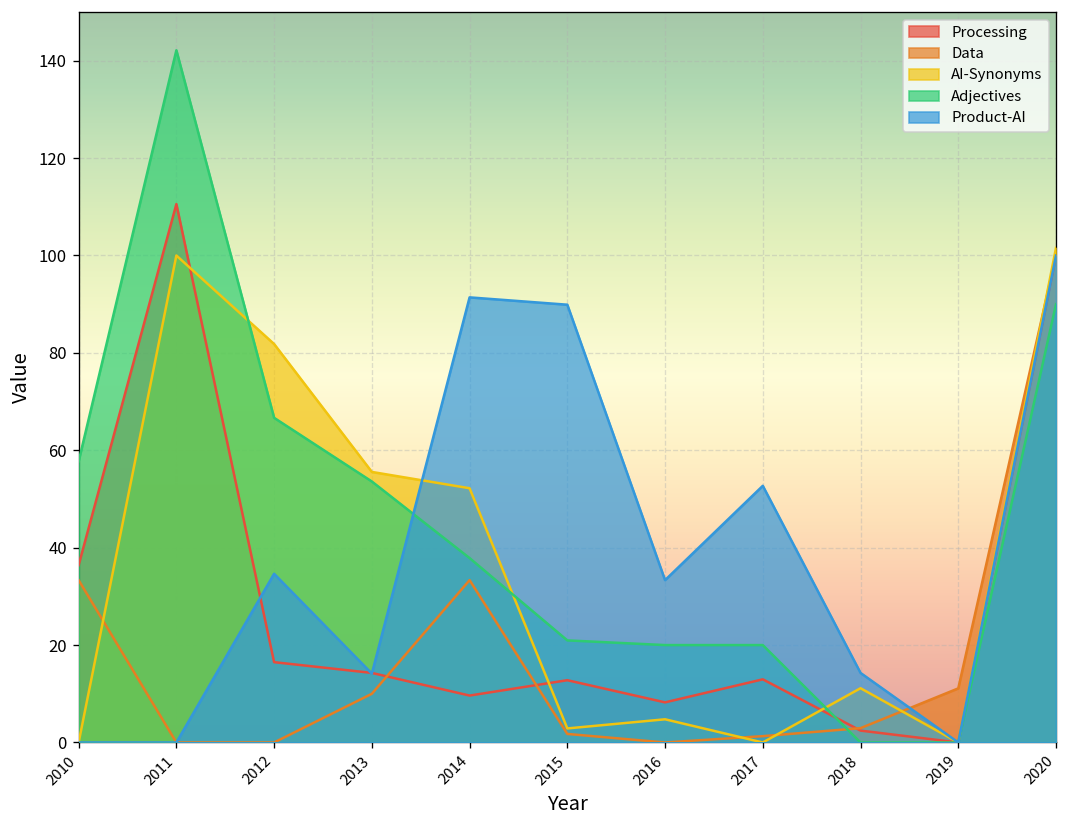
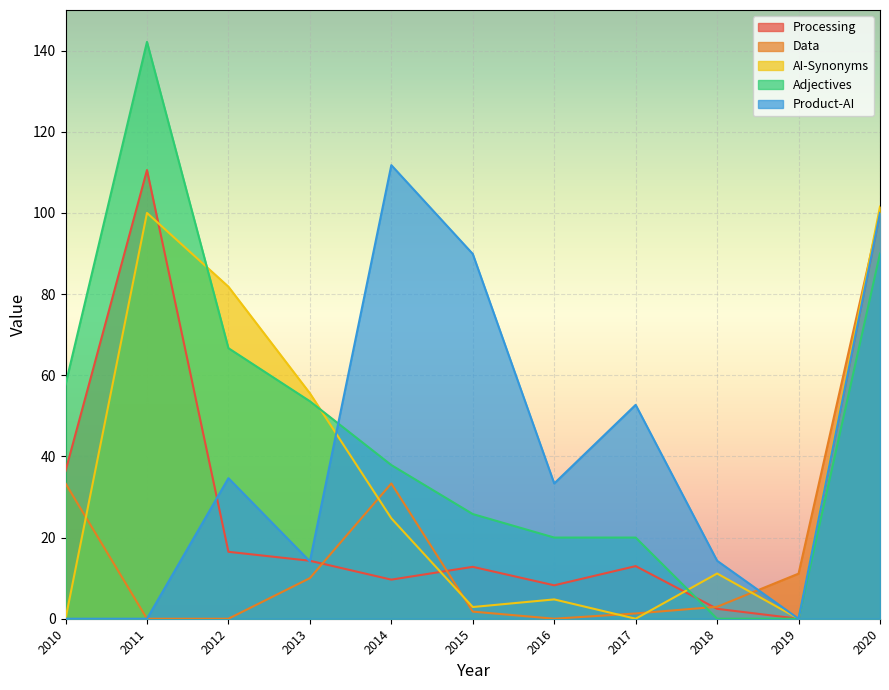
  {
    "AI-Synonyms": {
      "2011": 100,
      "2012": 82,
      "2013": 56,
-     "2014": 52,
+     "2014": 25,
      "2015": 3,
      "2016": 5,
      "2017": 0,
      "2018": 11,
      "2020": 102
    },
    "Adjectives": {
      "2010": 58,
      "2011": 142,
      "2012": 67,
      "2013": 54,
      "2014": 38,
-     "2015": 21,
+     "2015": 26,
      "2016": 20,
      "2017": 20,
      "2018": 0,
      "2020": 90
    },
    "Product-AI": {
      "2012": 35,
-     "2014": 91,
+     "2014": 112,
      "2015": 90,
      "2016": 33,
      "2017": 53,
      "2018": 14
    }
  }
